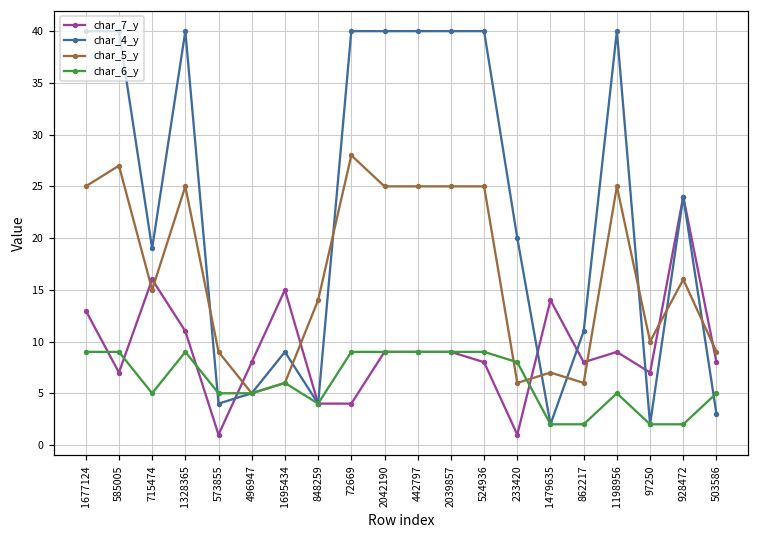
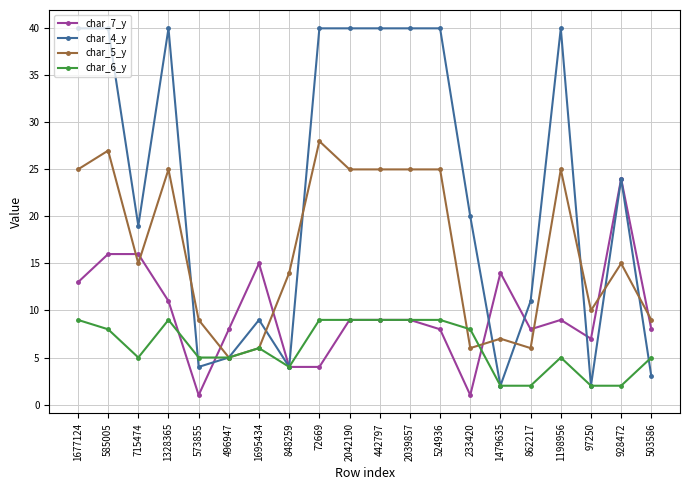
  {
    "char_7_y": {
      "1677124": 13,
-     "585005": 7,
+     "585005": 16,
      "715474": 16,
      "1328365": 11,
      "573855": 1,
      "496947": 8,
      "1695434": 15,
      "72669": 4,
      "524936": 8,
      "233420": 1,
      "1479635": 14,
      "862217": 8,
      "1198956": 9,
      "97250": 7,
      "503586": 8
    },
    "char_4_y": {
      "715474": 19,
      "1328365": 40,
      "573855": 4,
      "1695434": 9,
      "72669": 40,
      "2042190": 40,
      "442797": 40,
      "2039857": 40,
      "524936": 40,
      "233420": 20,
      "862217": 11,
      "1198956": 40,
      "503586": 3
    },
    "char_5_y": {
      "1677124": 25,
      "585005": 27,
      "715474": 15,
      "1328365": 25,
      "573855": 9,
      "848259": 14,
      "72669": 28,
      "2042190": 25,
      "442797": 25,
      "2039857": 25,
      "524936": 25,
      "233420": 6,
      "1479635": 7,
      "862217": 6,
      "1198956": 25,
      "97250": 10,
-     "928472": 16,
+     "928472": 15,
      "503586": 9
    },
    "char_6_y": {
      "1677124": 9,
-     "585005": 9,
+     "585005": 8,
      "715474": 5,
      "1328365": 9,
      "573855": 5,
      "72669": 9,
      "524936": 9,
      "233420": 8,
      "862217": 2,
      "1198956": 5,
      "928472": 2,
      "503586": 5
    }
  }
